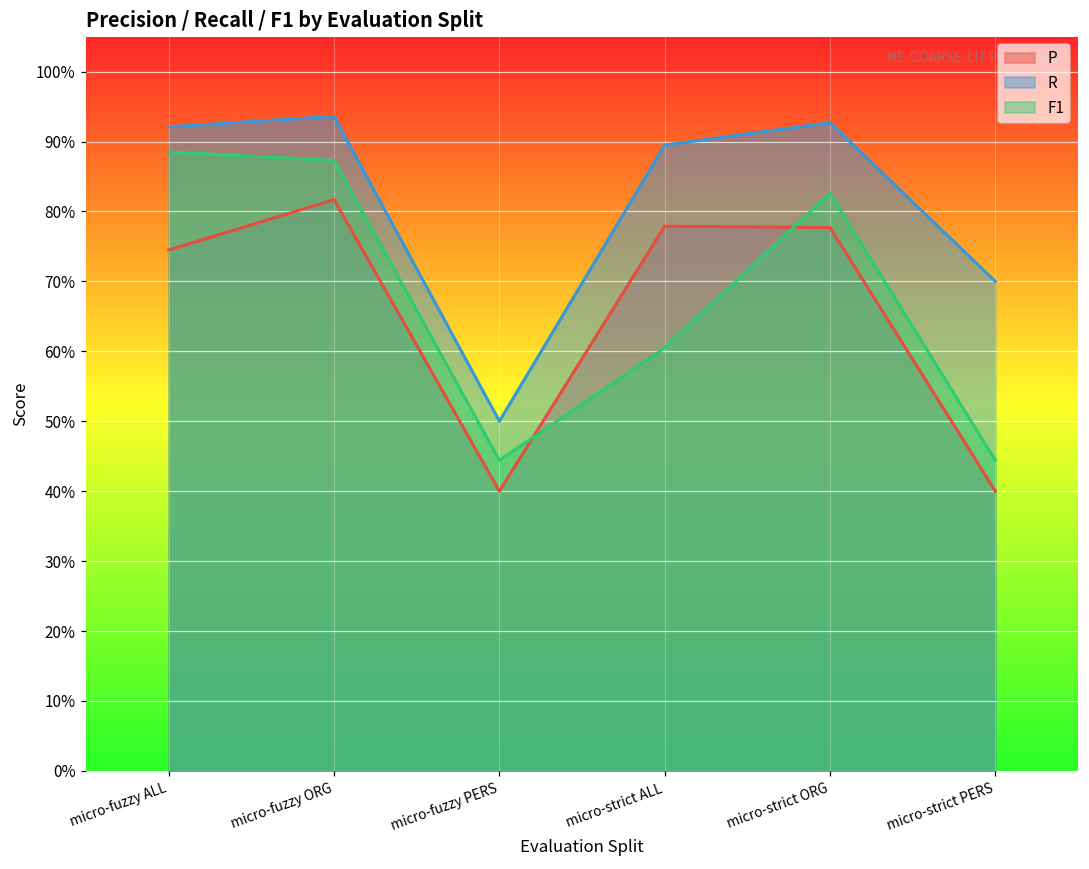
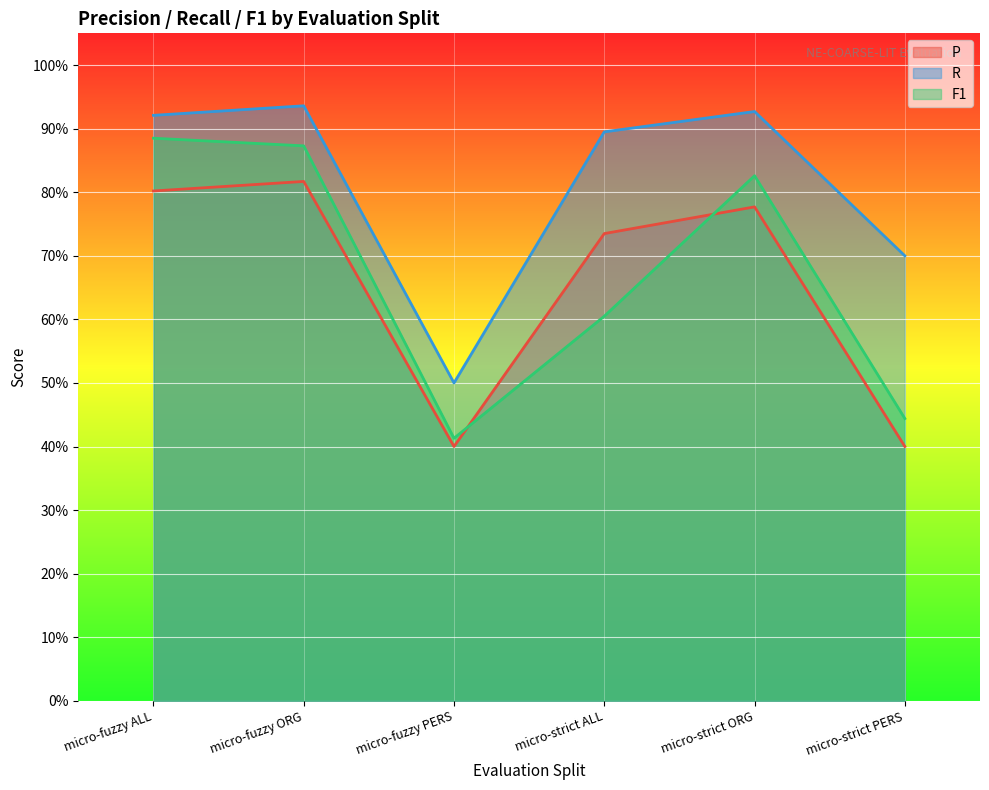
  {
    "P": {
-     "micro-fuzzy ALL": "75%",
+     "micro-fuzzy ALL": "80%",
      "micro-fuzzy ORG": "82%",
      "micro-fuzzy PERS": "40%",
-     "micro-strict ALL": "78%",
+     "micro-strict ALL": "74%",
      "micro-strict ORG": "78%",
      "micro-strict PERS": "40%"
    },
    "R": {
      "micro-fuzzy ALL": "92%",
      "micro-fuzzy ORG": "94%",
      "micro-fuzzy PERS": "50%",
      "micro-strict ALL": "90%",
      "micro-strict ORG": "93%",
      "micro-strict PERS": "70%"
    },
    "F1": {
      "micro-fuzzy ALL": "89%",
      "micro-fuzzy ORG": "87%",
-     "micro-fuzzy PERS": "44%",
+     "micro-fuzzy PERS": "41%",
      "micro-strict ALL": "61%",
      "micro-strict ORG": "83%",
      "micro-strict PERS": "44%"
    }
  }
